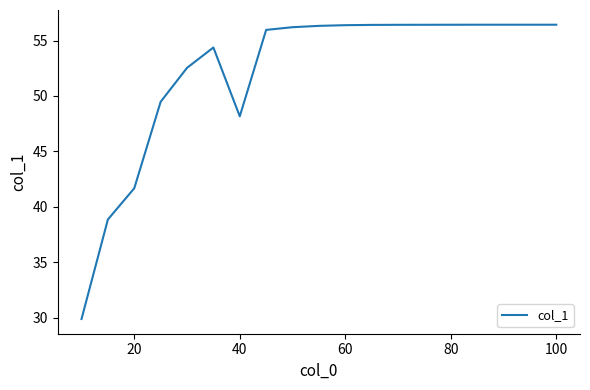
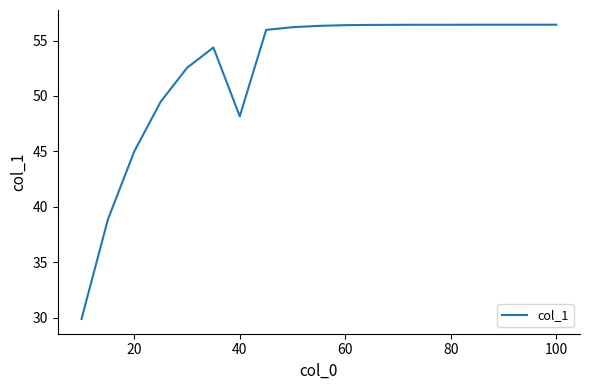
  {
-   "20": 41.7,
+   "20": 45.0,
    "40": 48.2,
    "60": 56.4,
    "80": 56.4,
    "100": 56.4
  }
